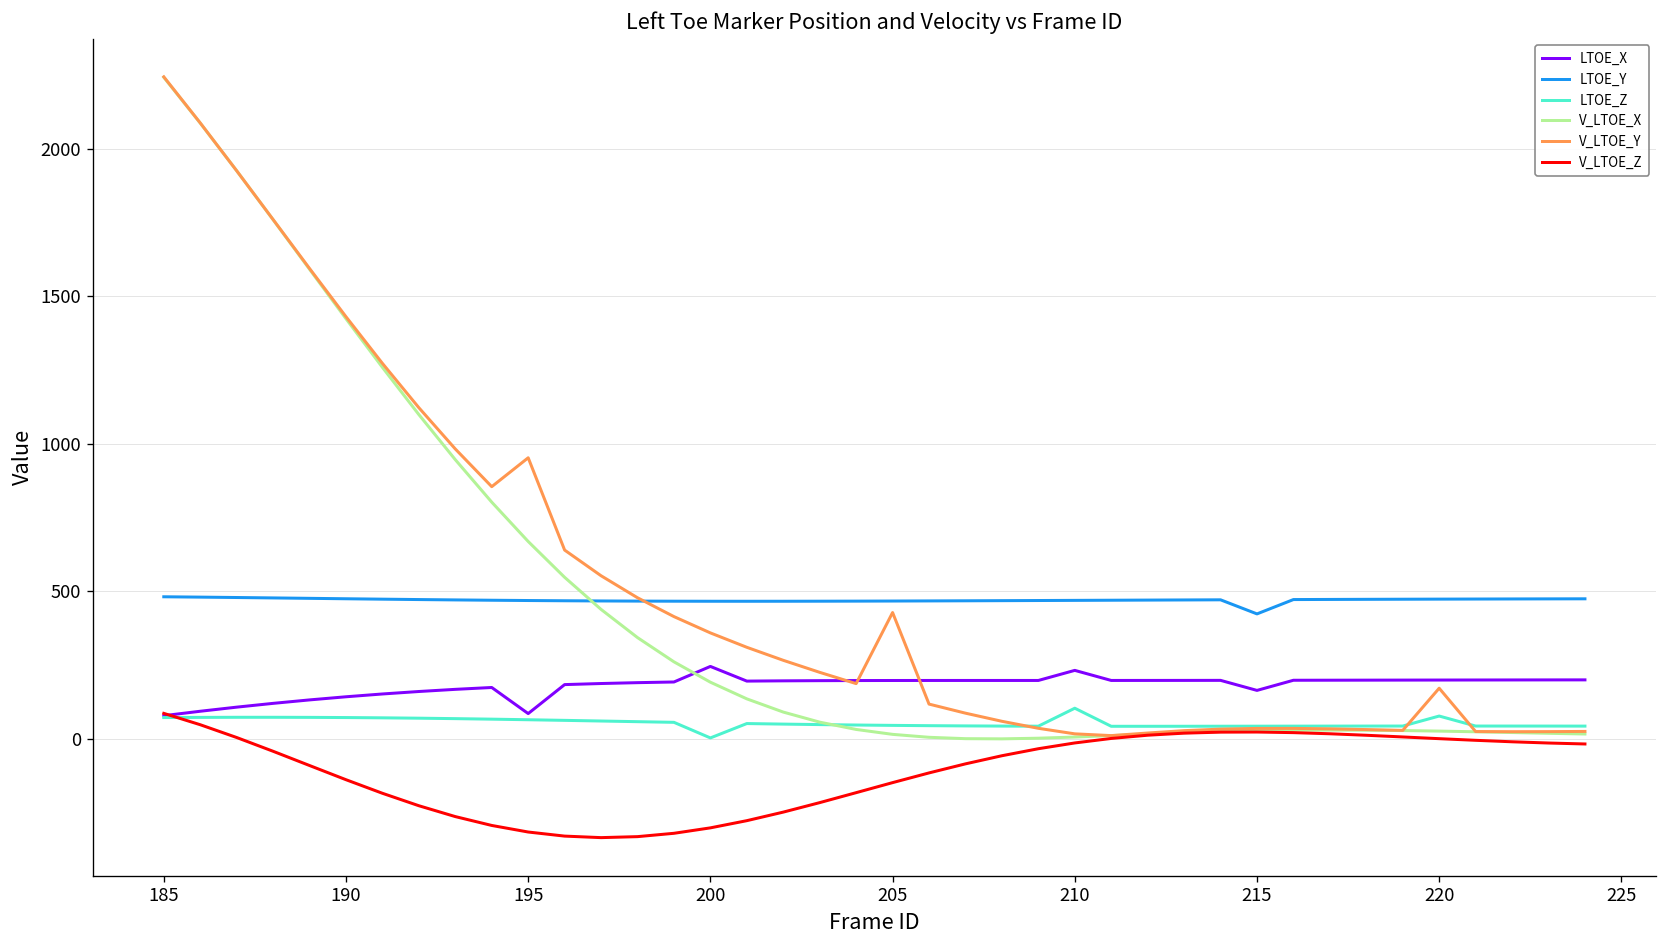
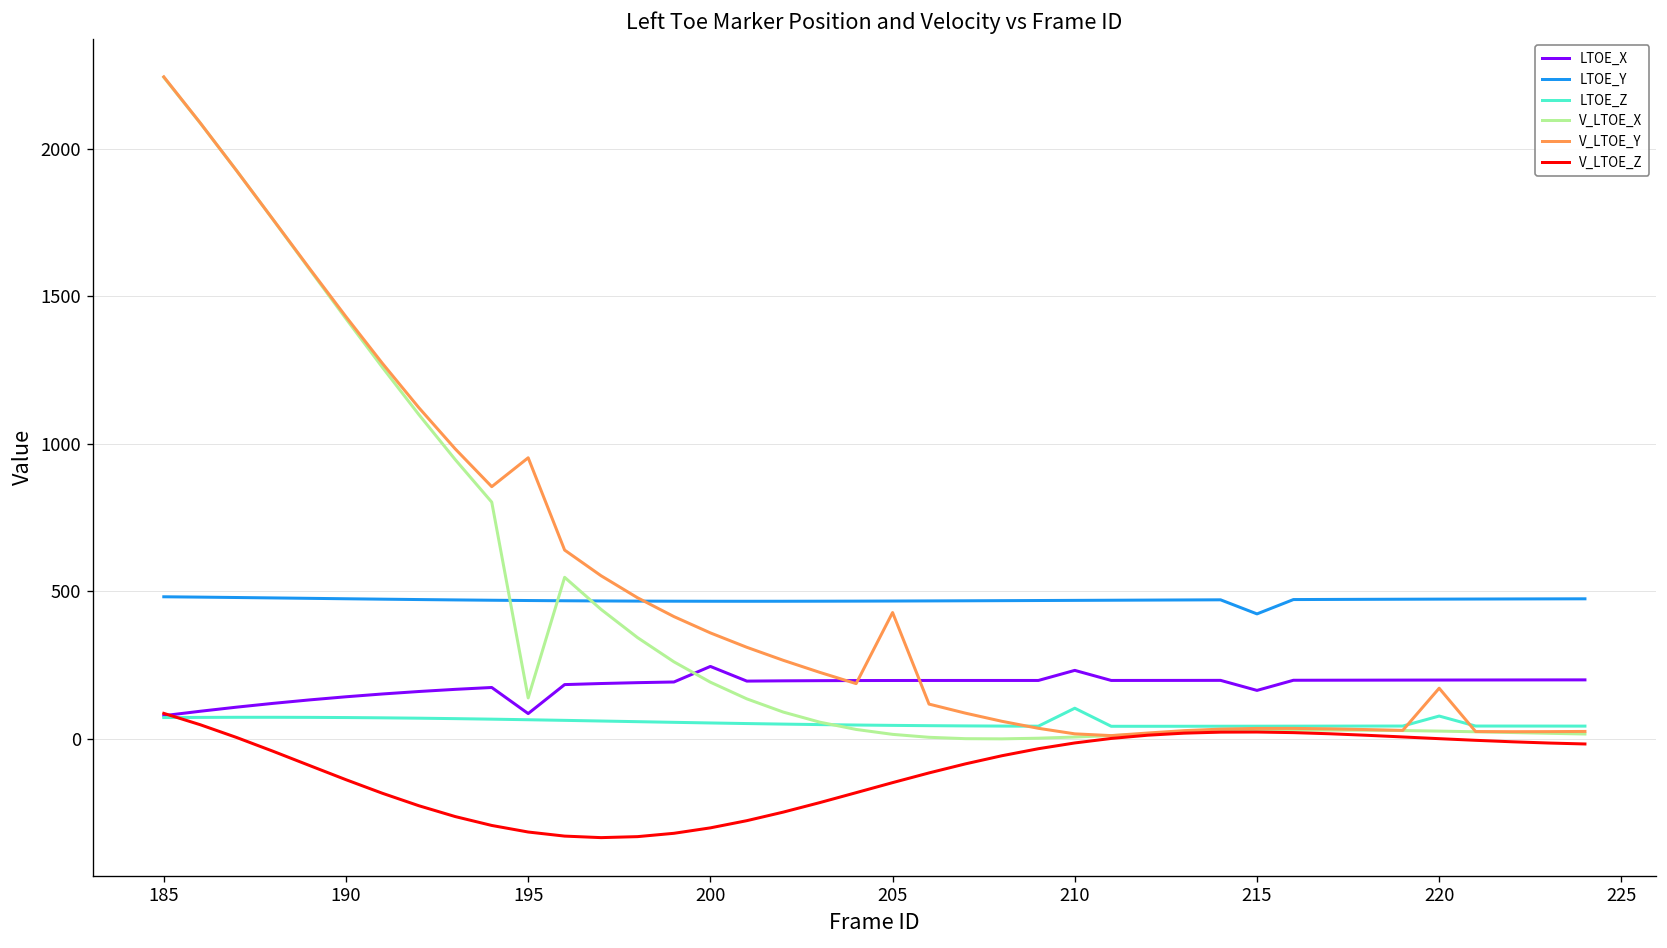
  {
    "LTOE_X": {
      "190": 140,
      "195": 80,
      "200": 240,
      "205": 200,
      "210": 230,
      "215": 160,
      "220": 200
    },
    "LTOE_Y": {
      "185": 480,
      "190": 470,
      "195": 470,
      "200": 470,
      "205": 470,
      "210": 470,
      "215": 420,
      "220": 470
    },
    "LTOE_Z": {
      "190": 70,
      "195": 60,
-     "200": 0,
+     "200": 50,
      "205": 40,
      "210": 100,
      "220": 80
    },
    "V_LTOE_X": {
-     "195": 670,
+     "195": 140,
      "200": 190,
      "205": 10,
      "210": 10,
      "220": 30
    },
    "V_LTOE_Y": {
      "195": 950,
      "200": 360,
      "205": 430,
      "210": 20,
      "220": 170
    },
    "V_LTOE_Z": {
      "190": -140,
      "195": -320,
      "200": -300,
      "205": -150,
      "210": -20,
      "220": 0
    }
  }
